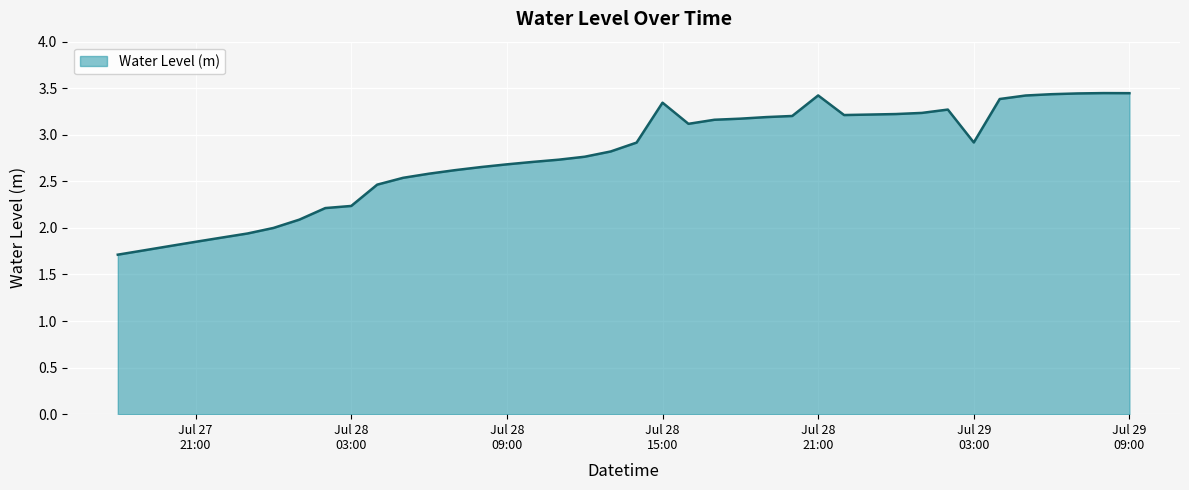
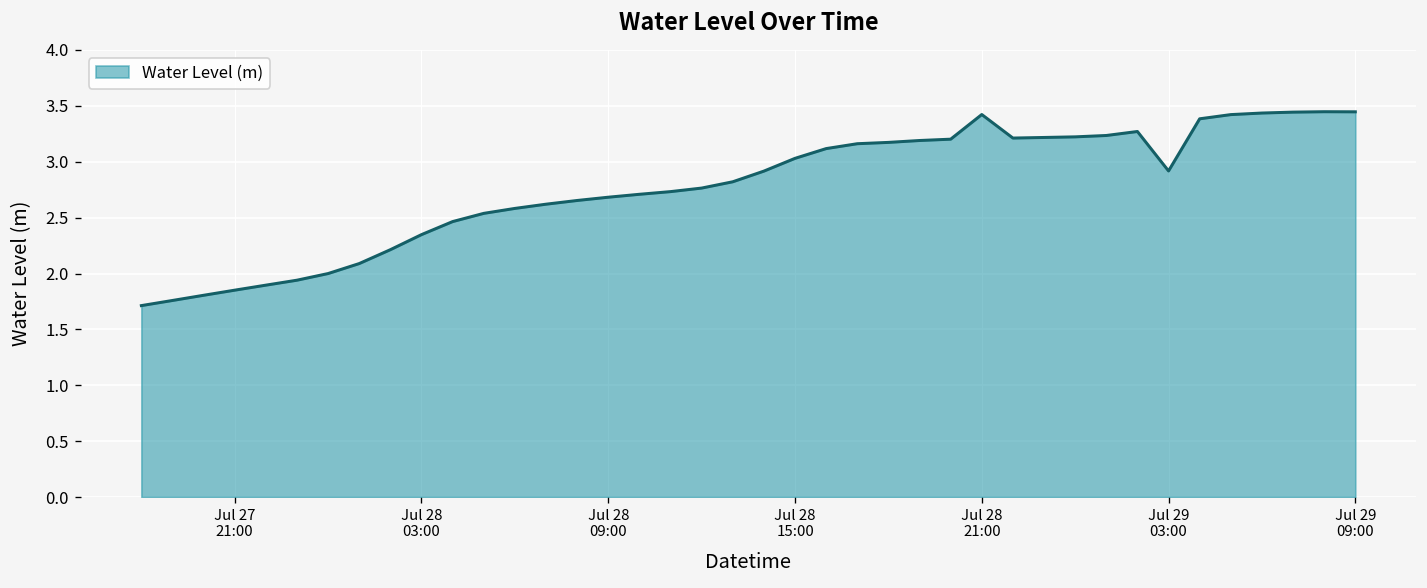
  {
    "Jul 27 21:00": 1.9,
-   "Jul 28 03:00": 2.2,
+   "Jul 28 03:00": 2.3,
    "Jul 28 09:00": 2.7,
-   "Jul 28 15:00": 3.3,
+   "Jul 28 15:00": 3.0,
    "Jul 28 21:00": 3.4,
    "Jul 29 03:00": 2.9,
    "Jul 29 09:00": 3.4
  }
